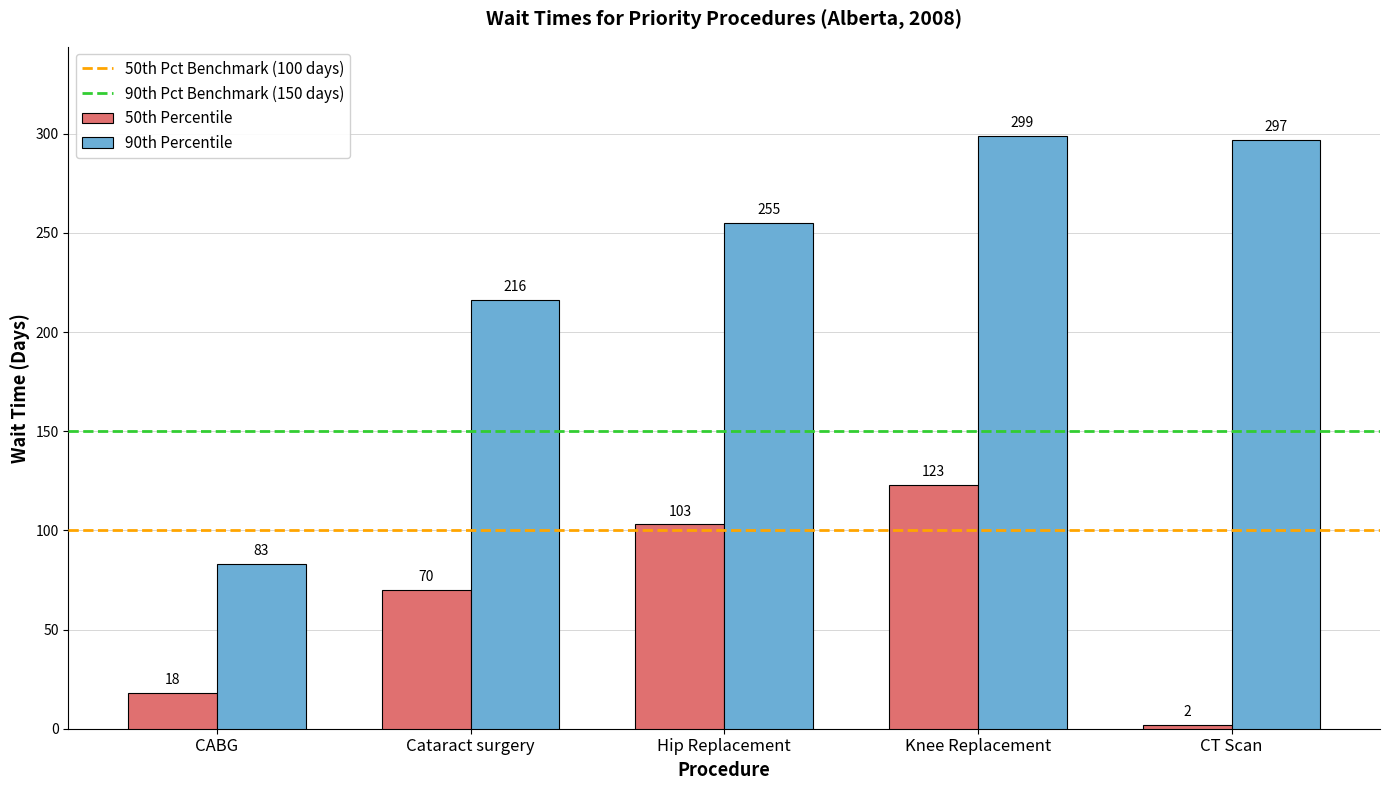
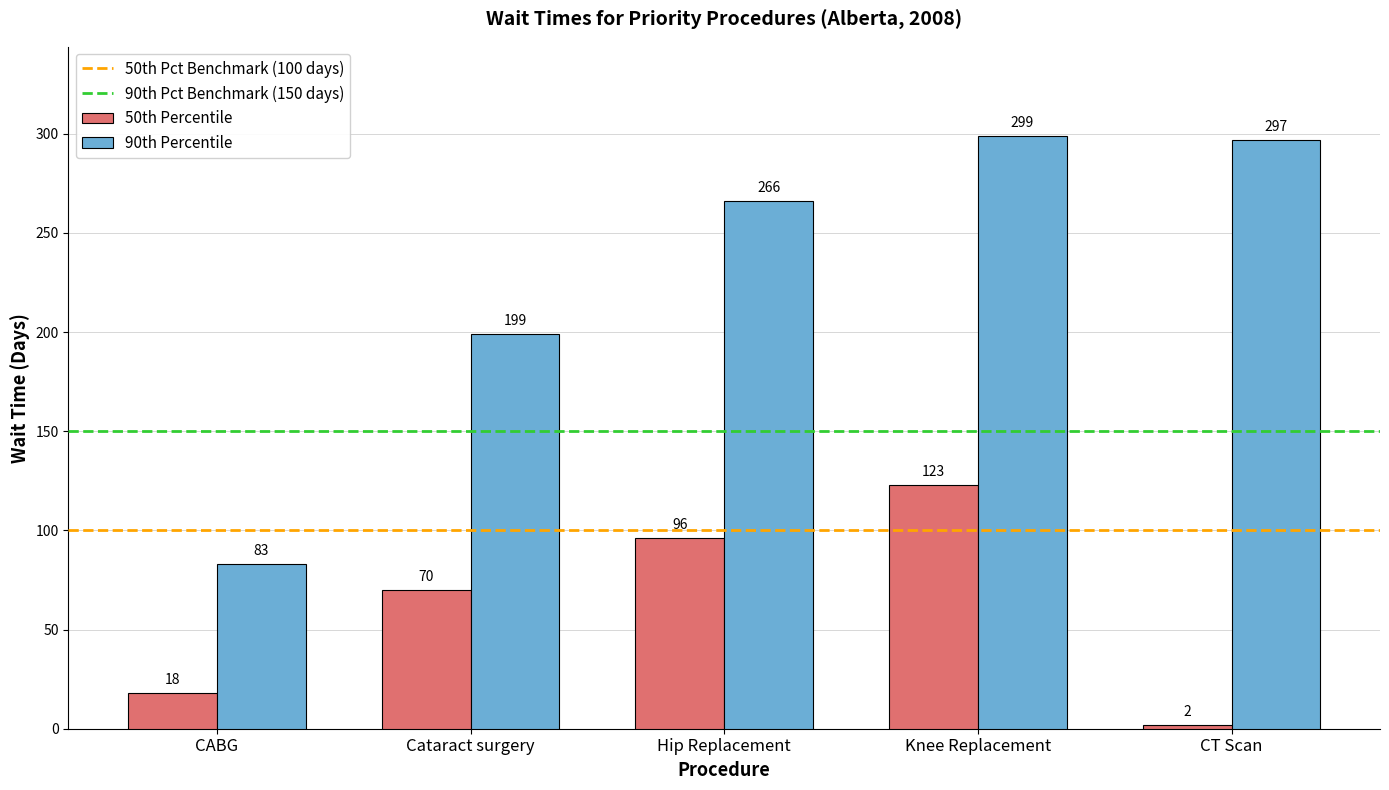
  {
    "50th Percentile": {
      "CABG": 18,
      "Cataract surgery": 70,
-     "Hip Replacement": 103,
+     "Hip Replacement": 96,
      "Knee Replacement": 123,
      "CT Scan": 2
    },
    "90th Percentile": {
      "CABG": 83,
-     "Cataract surgery": 216,
-     "Hip Replacement": 255,
+     "Cataract surgery": 199,
+     "Hip Replacement": 266,
      "Knee Replacement": 299,
      "CT Scan": 297
    }
  }
